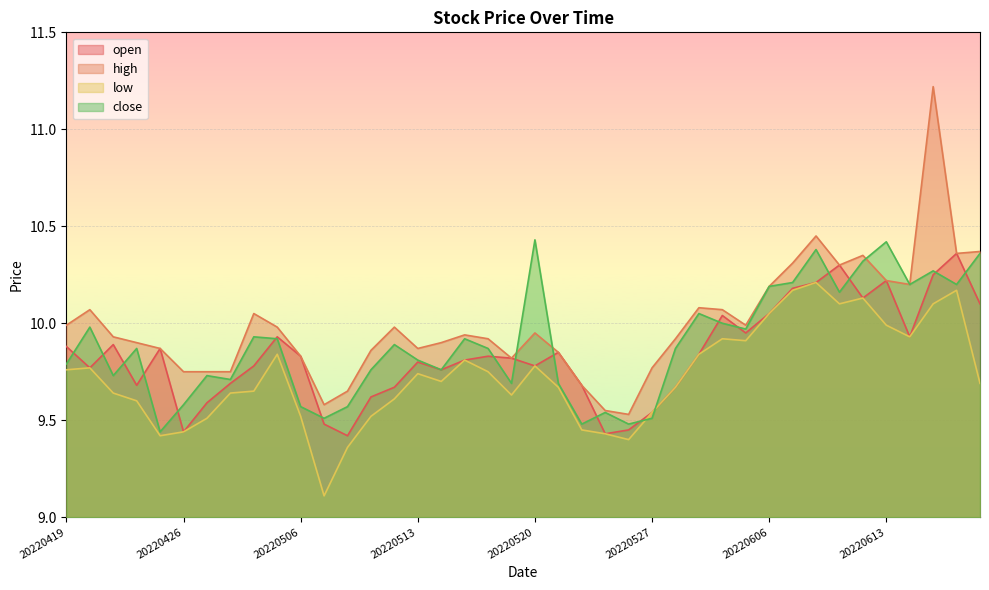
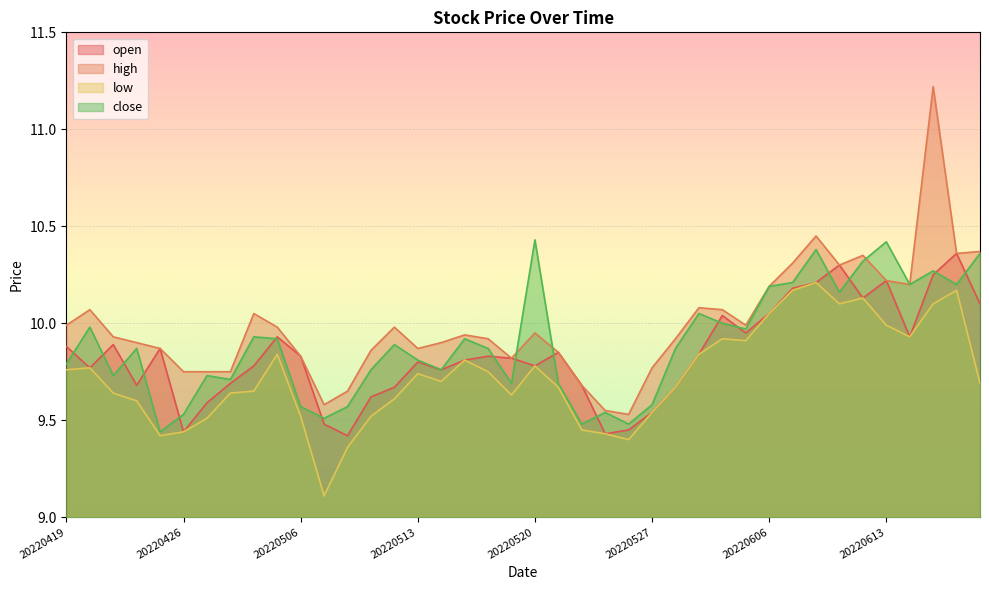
  {
    "close": {
      "20220419": 9.79,
-     "20220426": 9.58,
+     "20220426": 9.53,
      "20220506": 9.57,
      "20220520": 10.43,
-     "20220527": 9.51,
+     "20220527": 9.58,
      "20220613": 10.42
    }
  }
